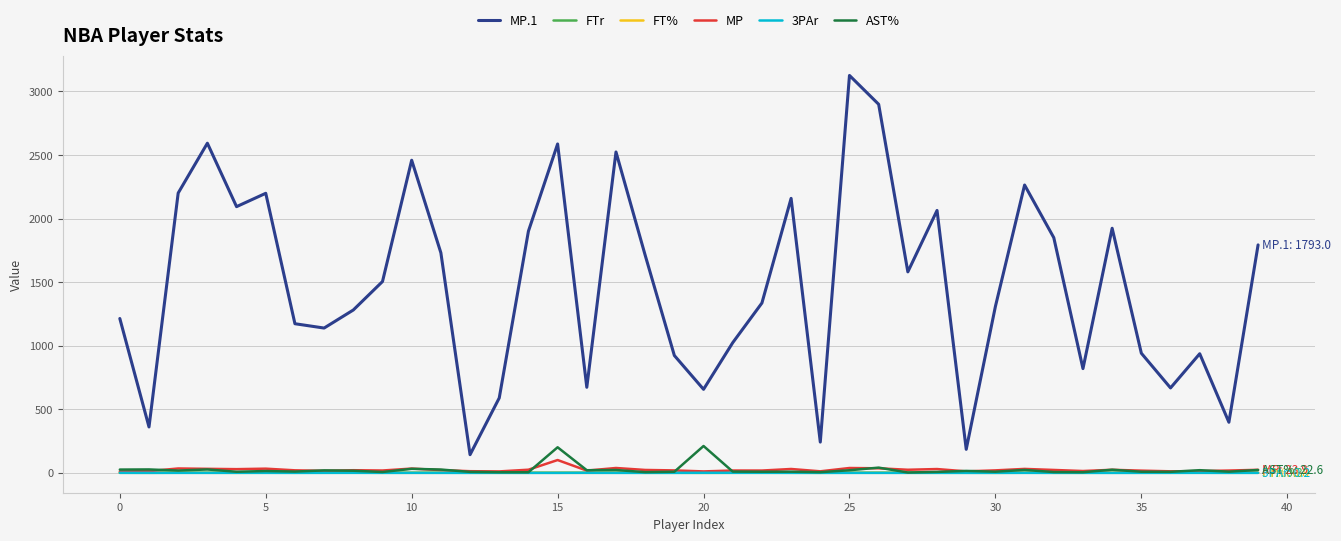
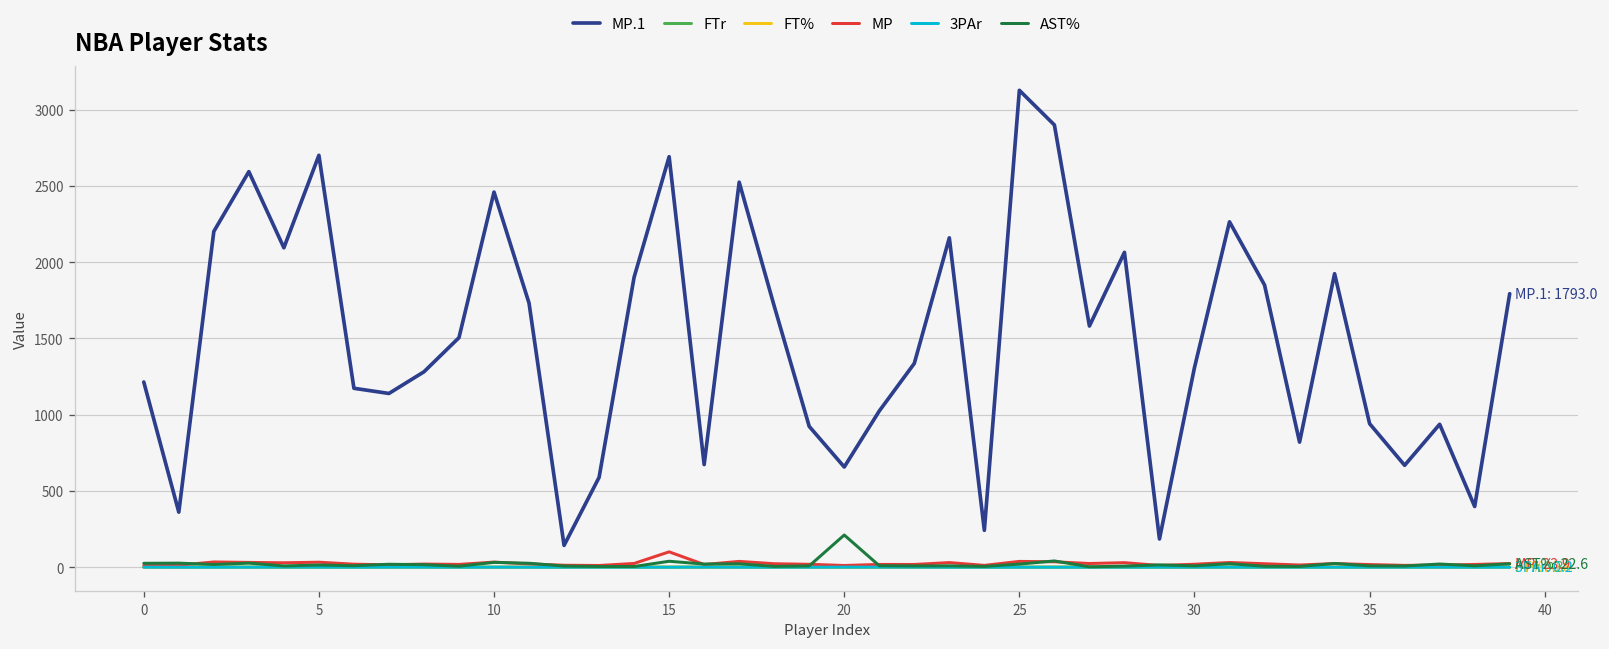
  {
    "MP.1": {
      "0": 1210,
-     "5": 2200,
+     "5": 2700,
      "10": 2460,
-     "15": 2590,
+     "15": 2690,
      "20": 660,
      "25": 3130,
      "30": 1310,
      "35": 940
    },
    "MP": {
      "15": 100
    },
    "AST%": {
-     "15": 200,
+     "15": 40,
      "20": 210
    }
  }
